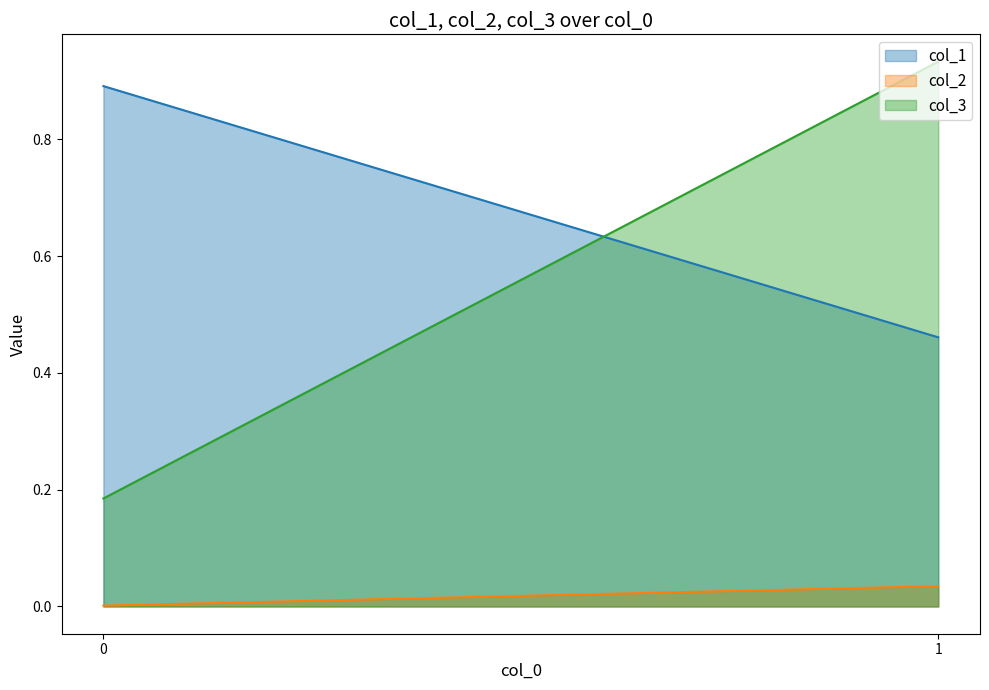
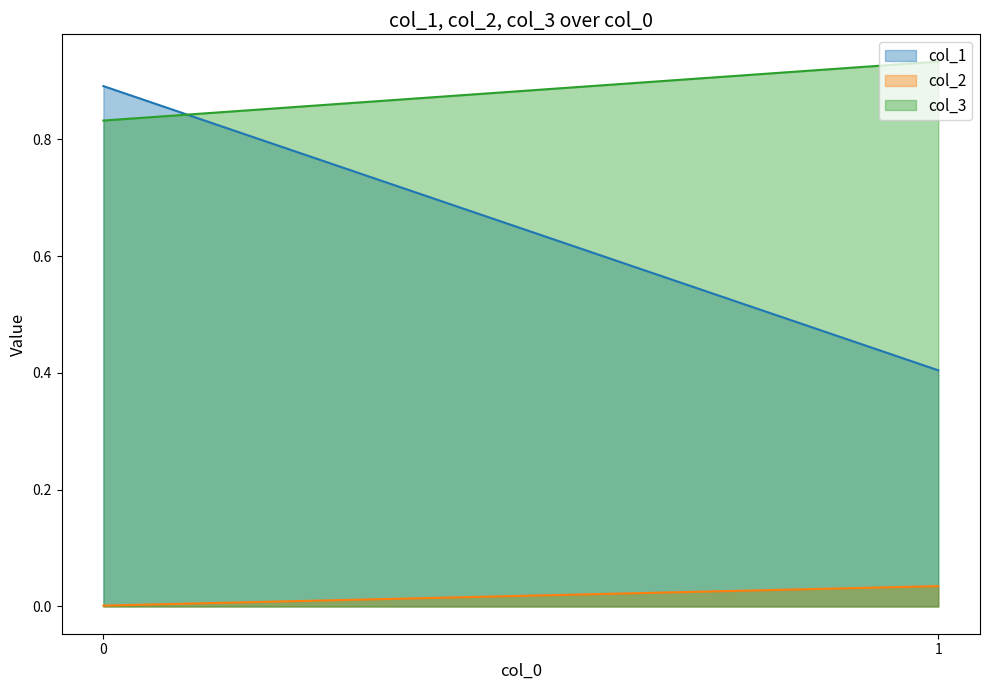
  {
    "col_1": {
      "0": 0.89,
-     "1": 0.46
+     "1": 0.40
    },
    "col_2": {
      "0": 0.00,
      "1": 0.03
    },
    "col_3": {
-     "0": 0.19
+     "0": 0.83
    }
  }
